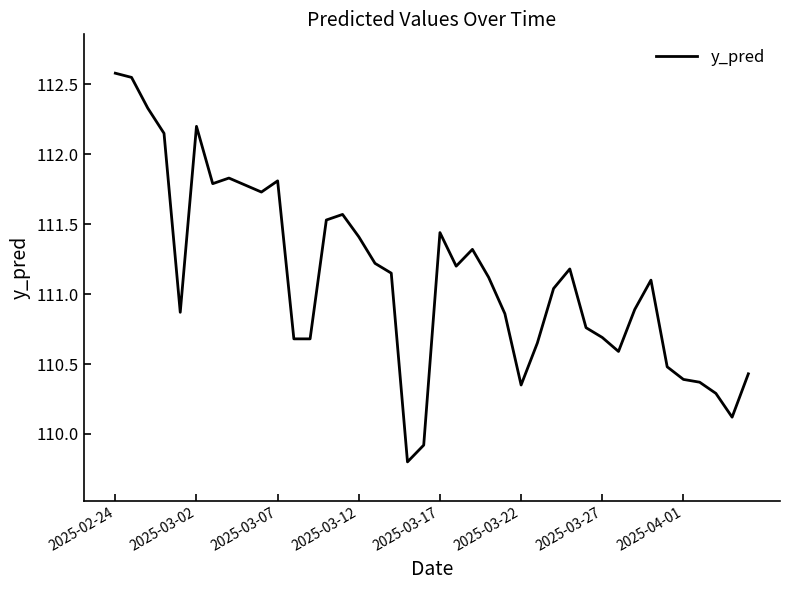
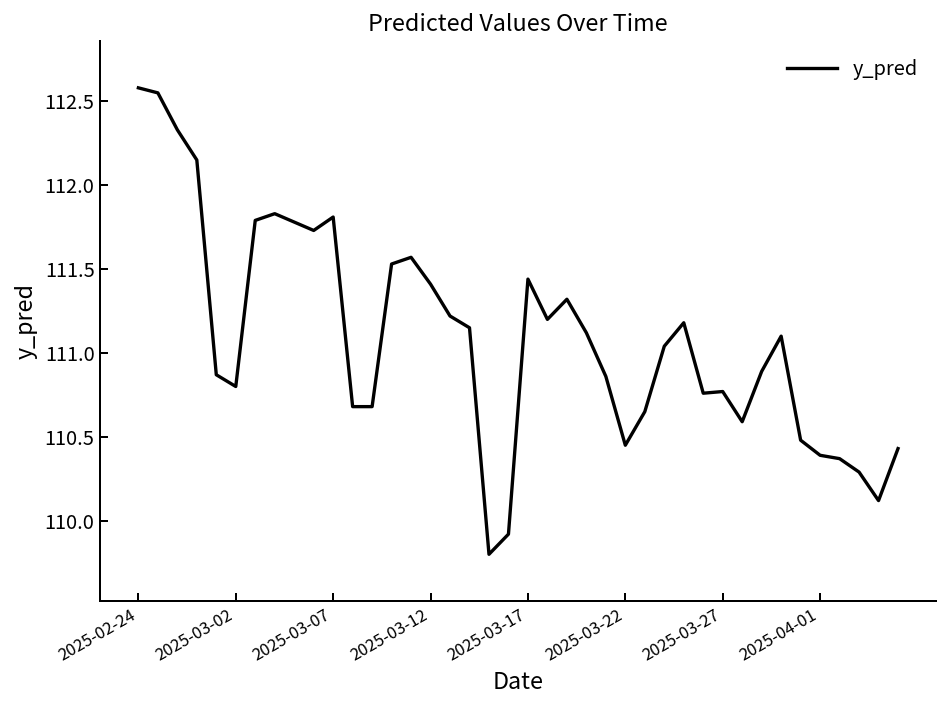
  {
    "2025-02-24": 112.58,
-   "2025-03-02": 112.2,
+   "2025-03-02": 110.8,
    "2025-03-07": 111.81,
    "2025-03-12": 111.41,
    "2025-03-17": 111.44,
-   "2025-03-22": 110.35,
-   "2025-03-27": 110.69,
+   "2025-03-22": 110.45,
+   "2025-03-27": 110.77,
    "2025-04-01": 110.39
  }
